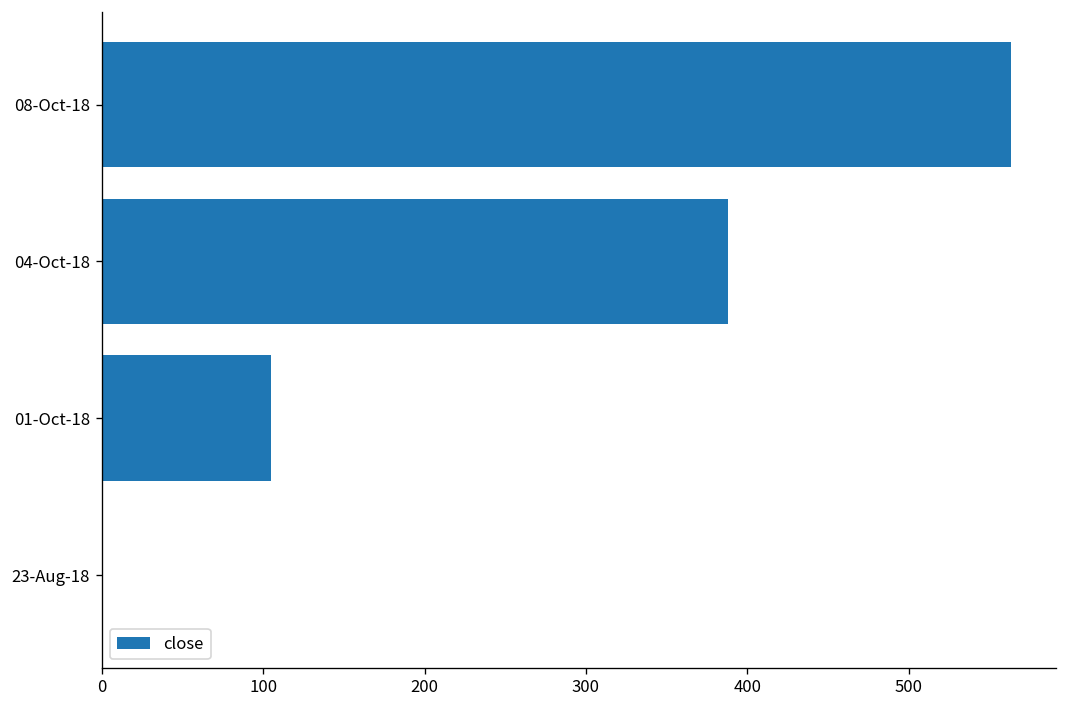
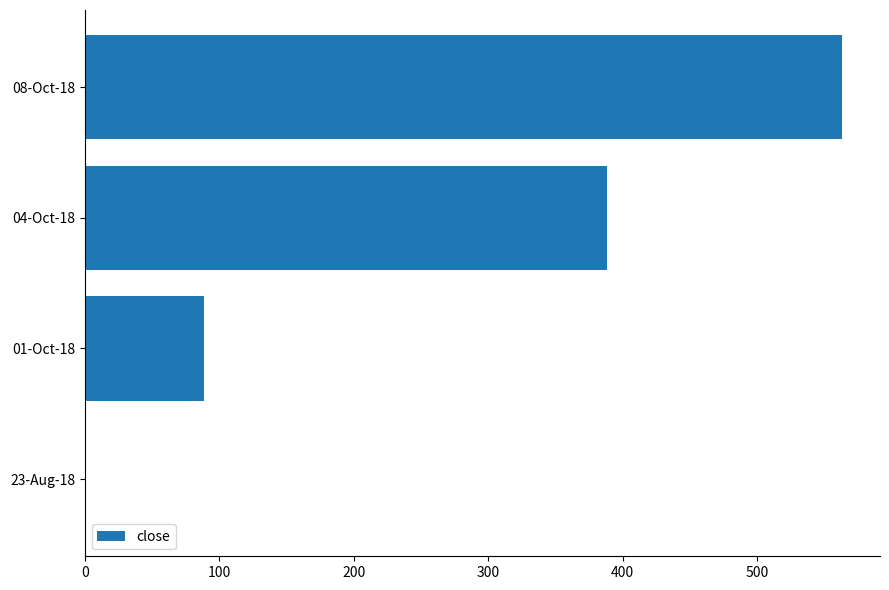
  {
    "08-Oct-18": 563,
    "04-Oct-18": 388,
-   "01-Oct-18": 105,
+   "01-Oct-18": 88,
    "23-Aug-18": 0
  }
